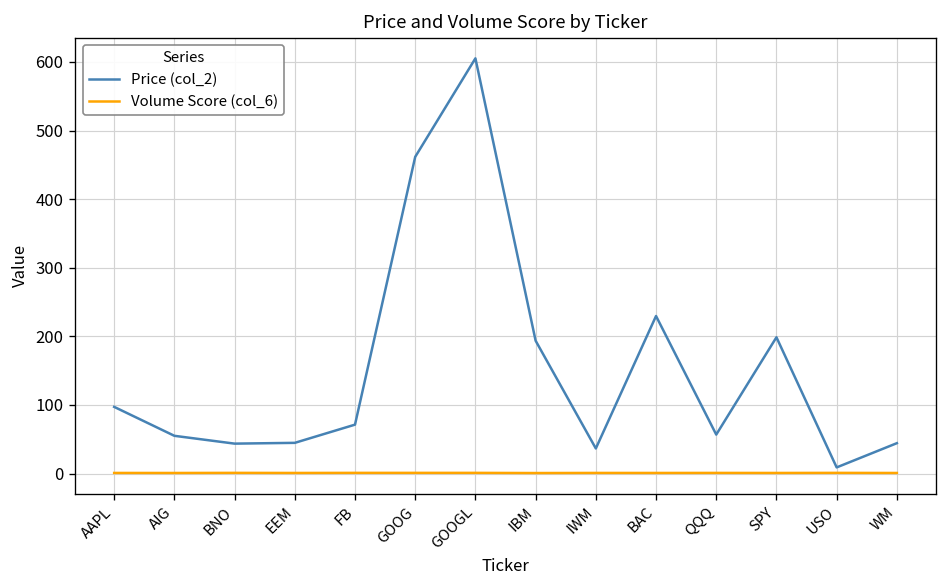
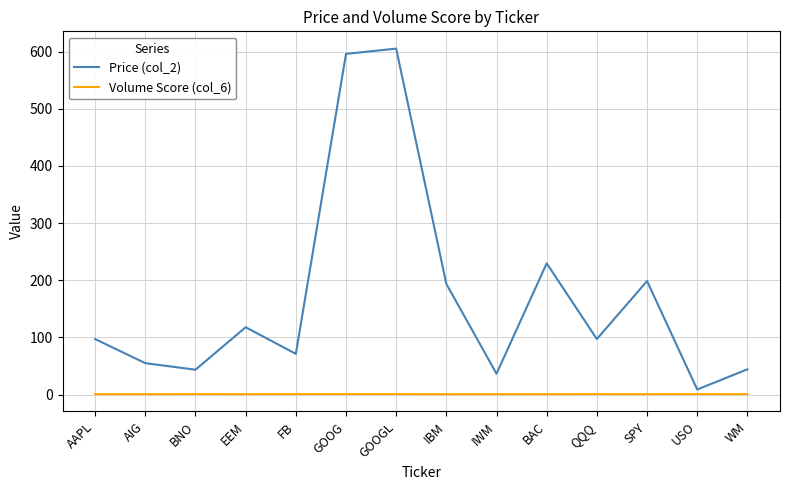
  {
    "Price (col_2)": {
      "AAPL": 100,
      "AIG": 60,
      "BNO": 40,
-     "EEM": 40,
+     "EEM": 120,
      "FB": 70,
-     "GOOG": 460,
+     "GOOG": 600,
      "GOOGL": 610,
      "IBM": 190,
      "IWM": 40,
      "BAC": 230,
-     "QQQ": 60,
+     "QQQ": 100,
      "SPY": 200,
      "USO": 10,
      "WM": 40
    },
    "Volume Score (col_6)": {
      "AAPL": 0,
      "AIG": 0,
      "BNO": 0,
      "EEM": 0,
      "FB": 0,
      "GOOG": 0,
      "GOOGL": 0,
      "IBM": 0,
      "IWM": 0,
      "BAC": 0,
      "QQQ": 0,
      "SPY": 0,
      "USO": 0,
      "WM": 0
    }
  }
